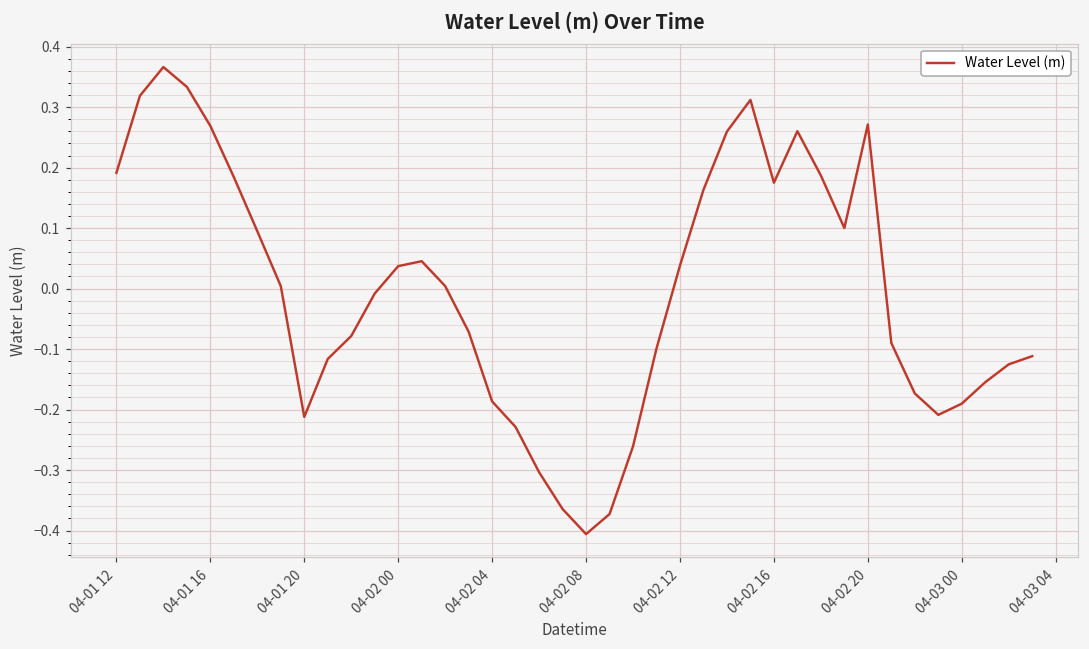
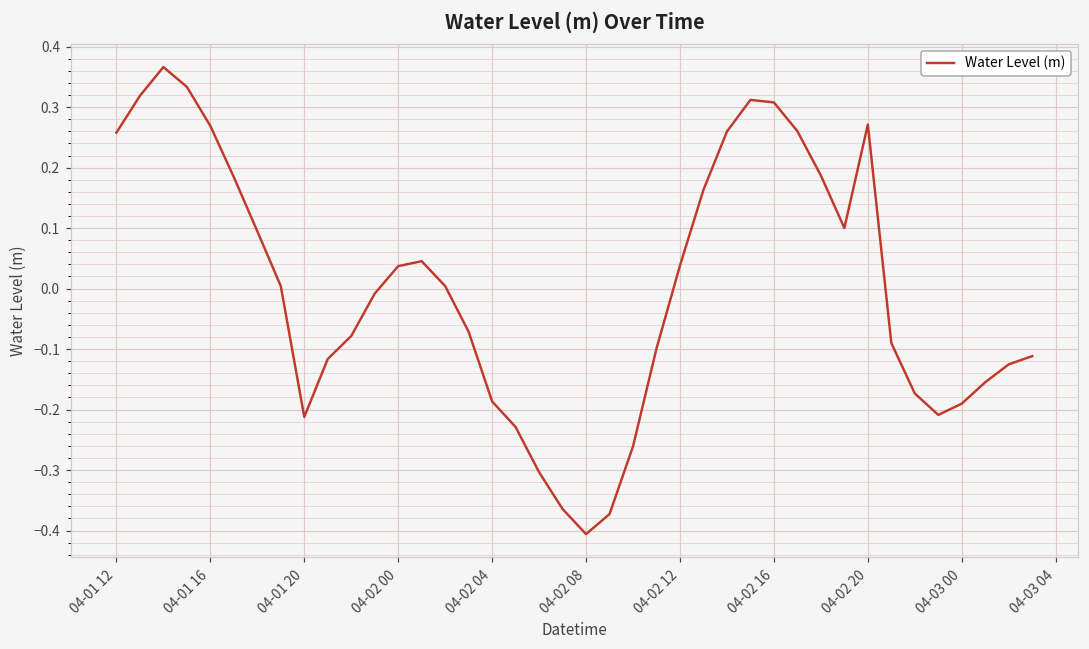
  {
-   "04-01 12": 0.19,
+   "04-01 12": 0.26,
    "04-01 16": 0.27,
    "04-01 20": -0.21,
    "04-02 00": 0.04,
    "04-02 04": -0.19,
    "04-02 08": -0.41,
    "04-02 12": 0.04,
-   "04-02 16": 0.18,
+   "04-02 16": 0.31,
    "04-02 20": 0.27,
    "04-03 00": -0.19
  }
